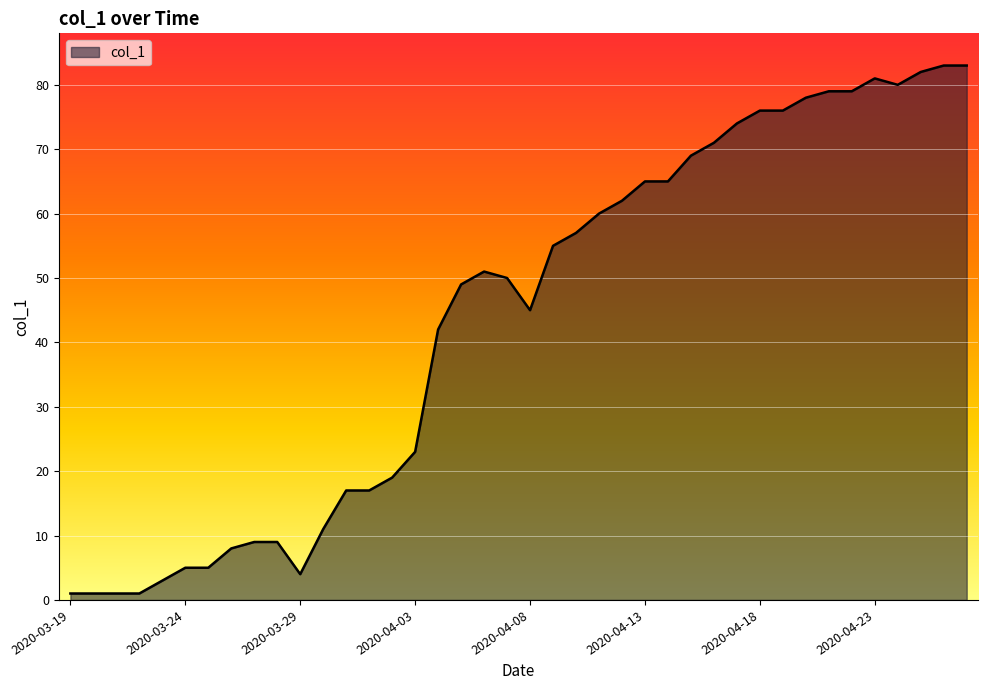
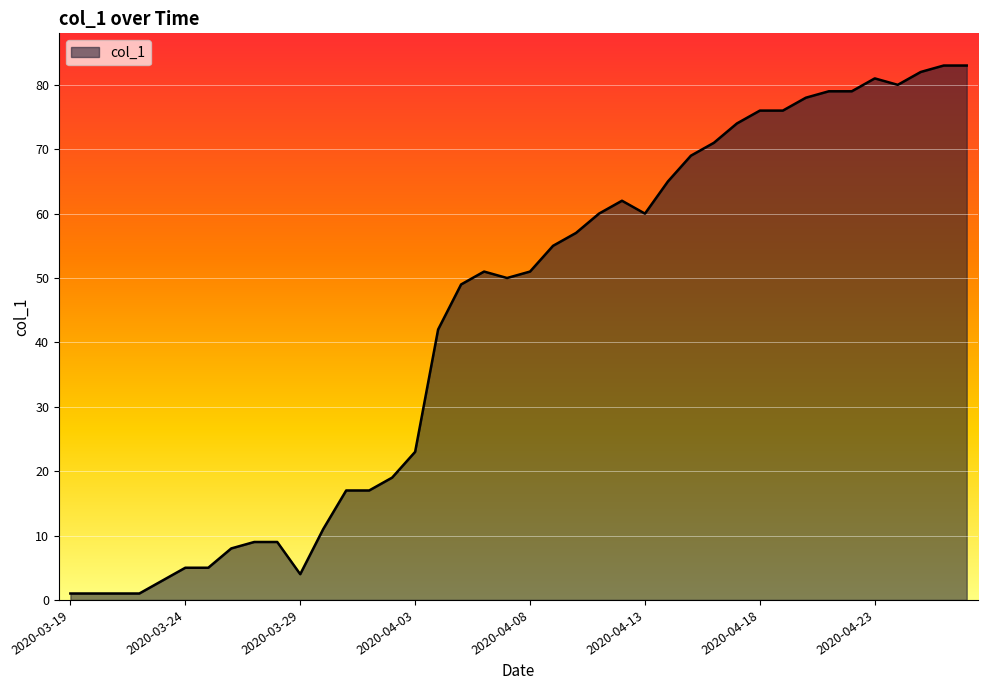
  {
    "2020-03-19": 1,
    "2020-03-24": 5,
    "2020-03-29": 4,
    "2020-04-03": 23,
-   "2020-04-08": 45,
-   "2020-04-13": 65,
+   "2020-04-08": 51,
+   "2020-04-13": 60,
    "2020-04-18": 76,
    "2020-04-23": 81
  }
